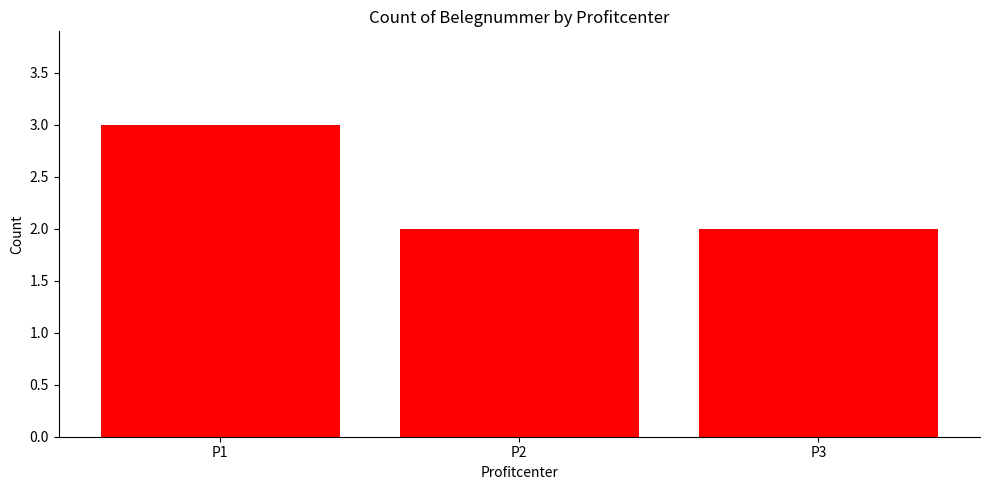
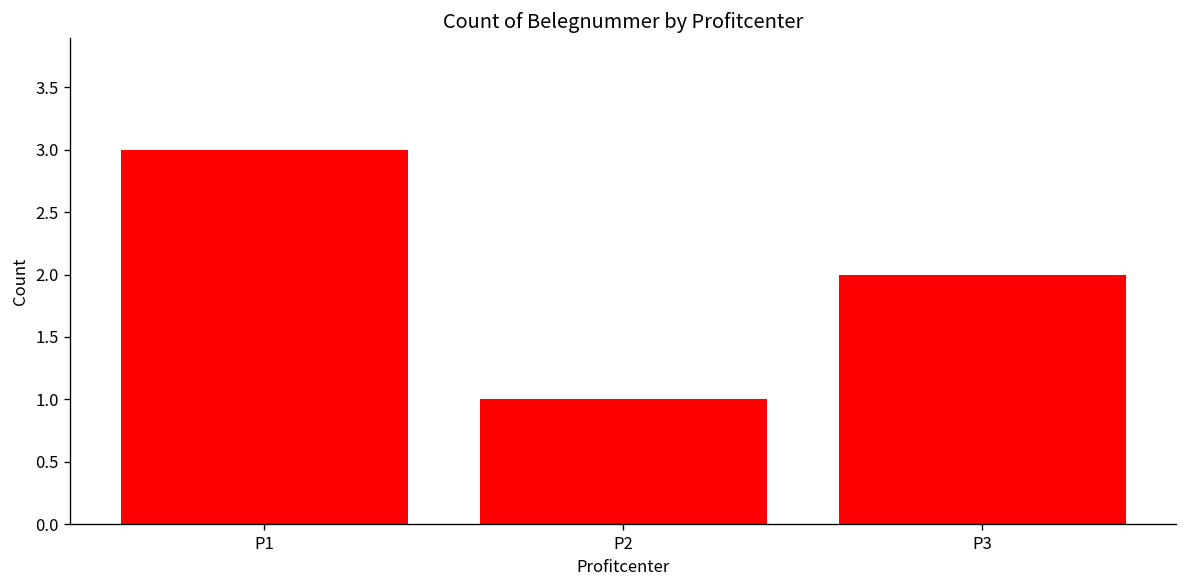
  {
    "P1": 3,
-   "P2": 2,
+   "P2": 1,
    "P3": 2
  }
